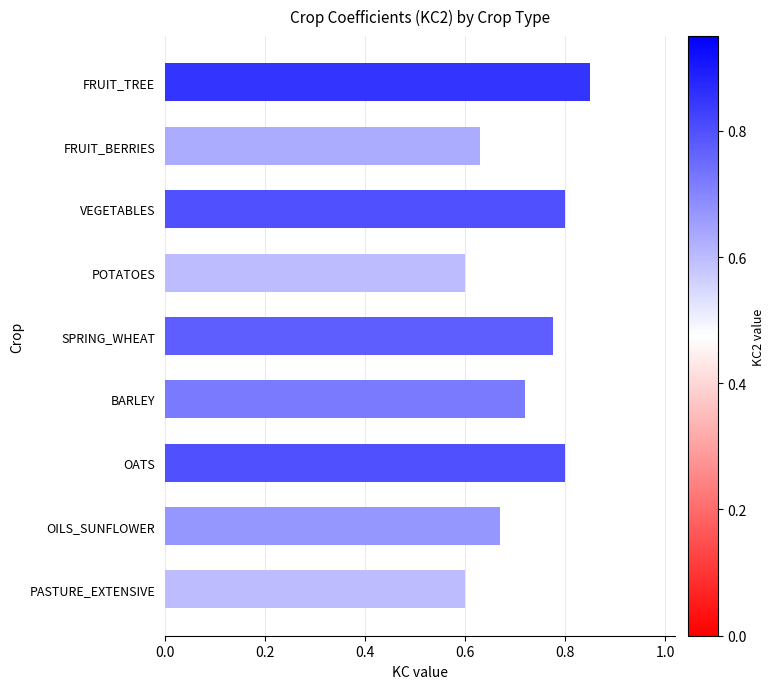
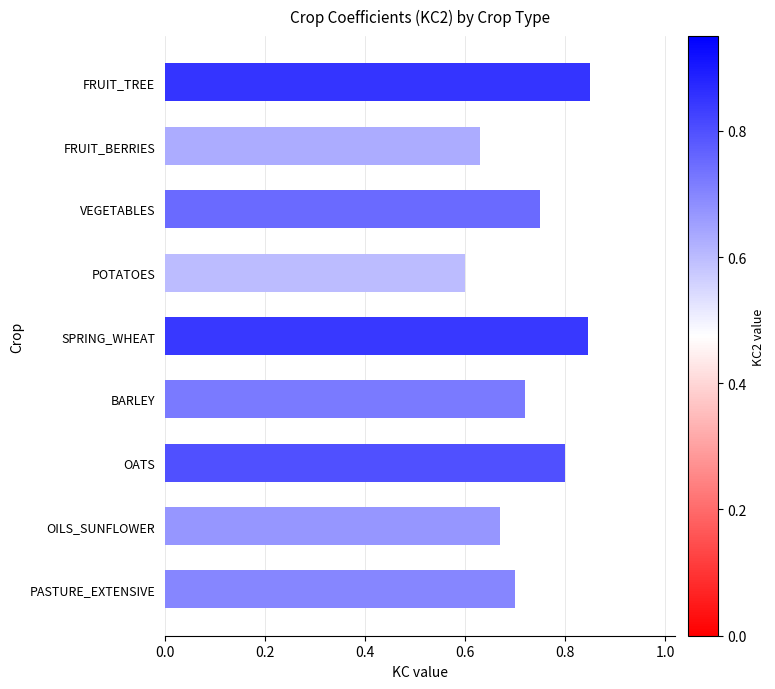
  {
    "FRUIT_TREE": 0.85,
    "FRUIT_BERRIES": 0.63,
-   "VEGETABLES": 0.80,
+   "VEGETABLES": 0.75,
    "POTATOES": 0.60,
-   "SPRING_WHEAT": 0.78,
+   "SPRING_WHEAT": 0.85,
    "BARLEY": 0.72,
    "OATS": 0.80,
    "OILS_SUNFLOWER": 0.67,
-   "PASTURE_EXTENSIVE": 0.6
+   "PASTURE_EXTENSIVE": 0.7
  }
